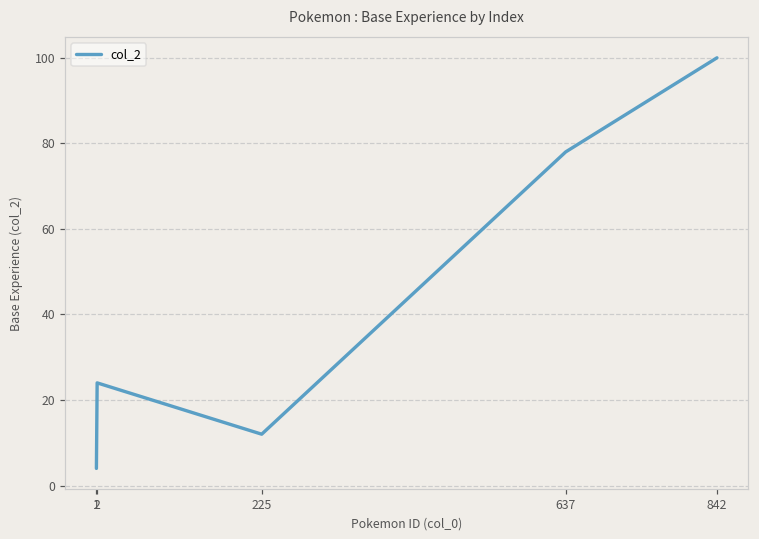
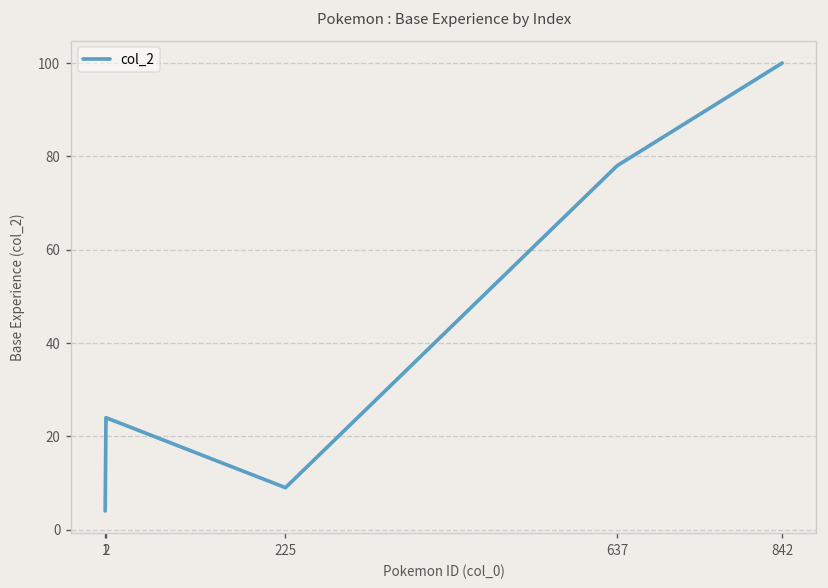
  {
-   "225": 12,
+   "225": 9,
    "637": 78,
    "842": 100
  }
